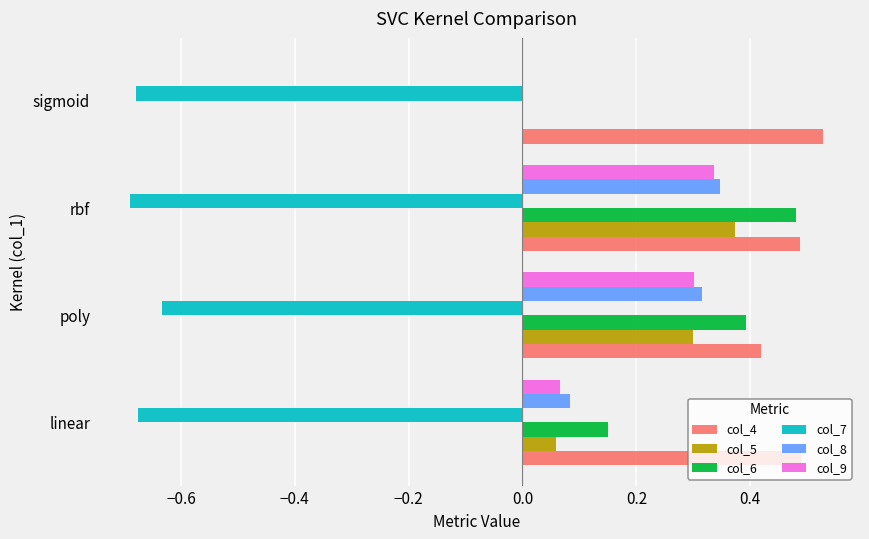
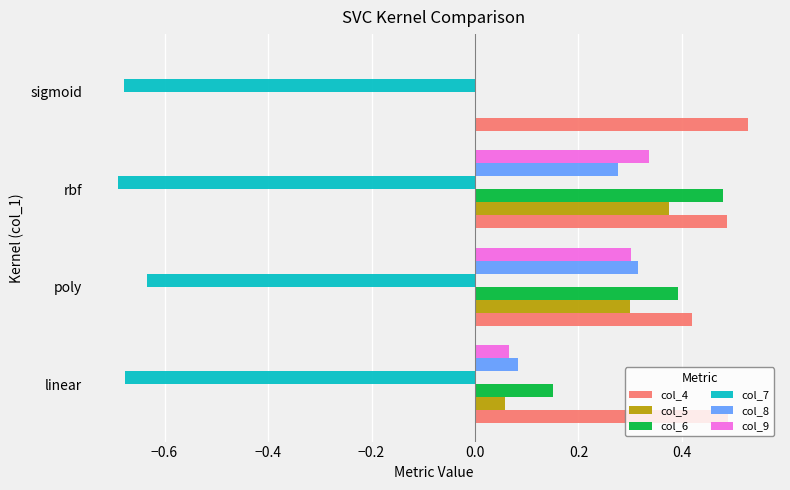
  {
    "col_4": {
      "sigmoid": 0.53,
      "rbf": 0.49,
      "poly": 0.42
    },
    "col_5": {
      "sigmoid": 0.00,
      "rbf": 0.37,
      "poly": 0.30,
      "linear": 0.06
    },
    "col_6": {
      "sigmoid": 0.00,
      "rbf": 0.48,
      "poly": 0.39,
      "linear": 0.15
    },
    "col_7": {
      "sigmoid": -0.68,
      "rbf": -0.69,
      "poly": -0.63,
      "linear": -0.68
    },
    "col_8": {
      "sigmoid": 0.00,
-     "rbf": 0.35,
+     "rbf": 0.28,
      "poly": 0.32,
      "linear": 0.08
    },
    "col_9": {
      "sigmoid": 0.00,
      "rbf": 0.34,
      "poly": 0.30,
      "linear": 0.07
    }
  }
